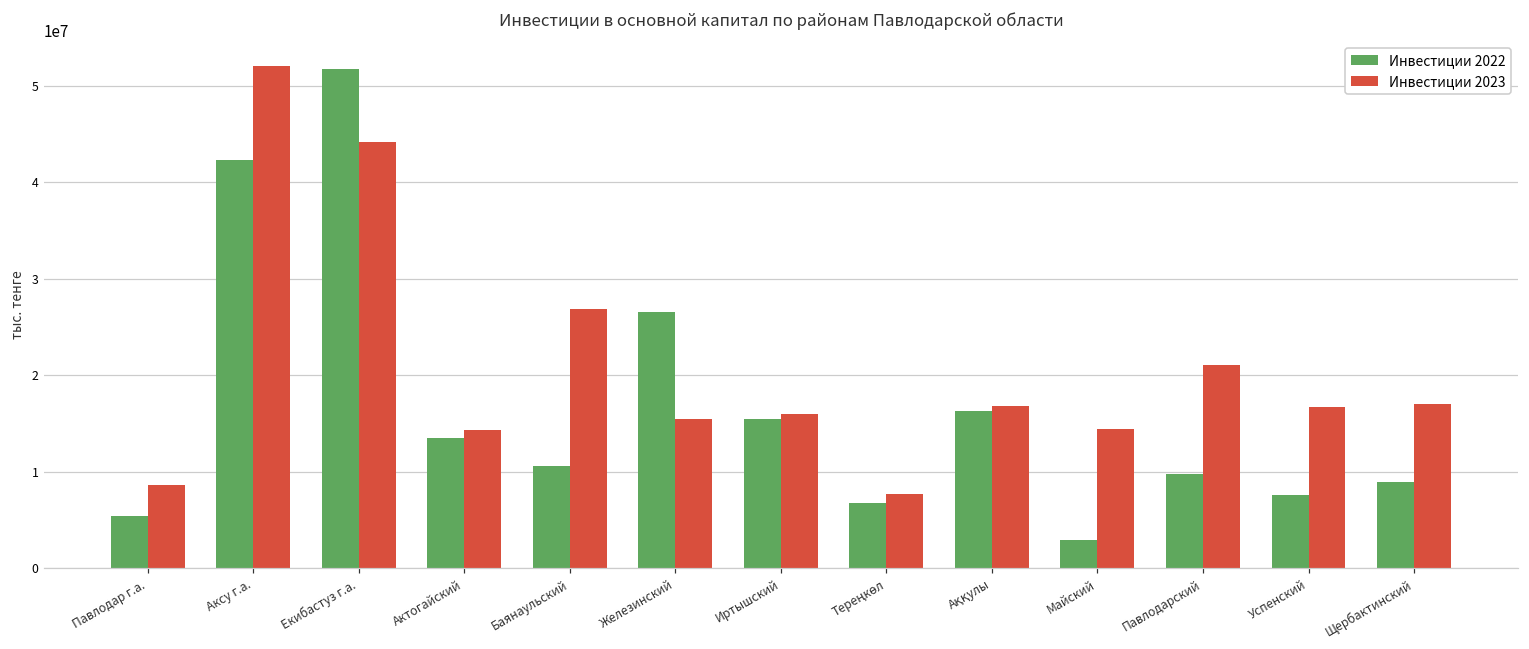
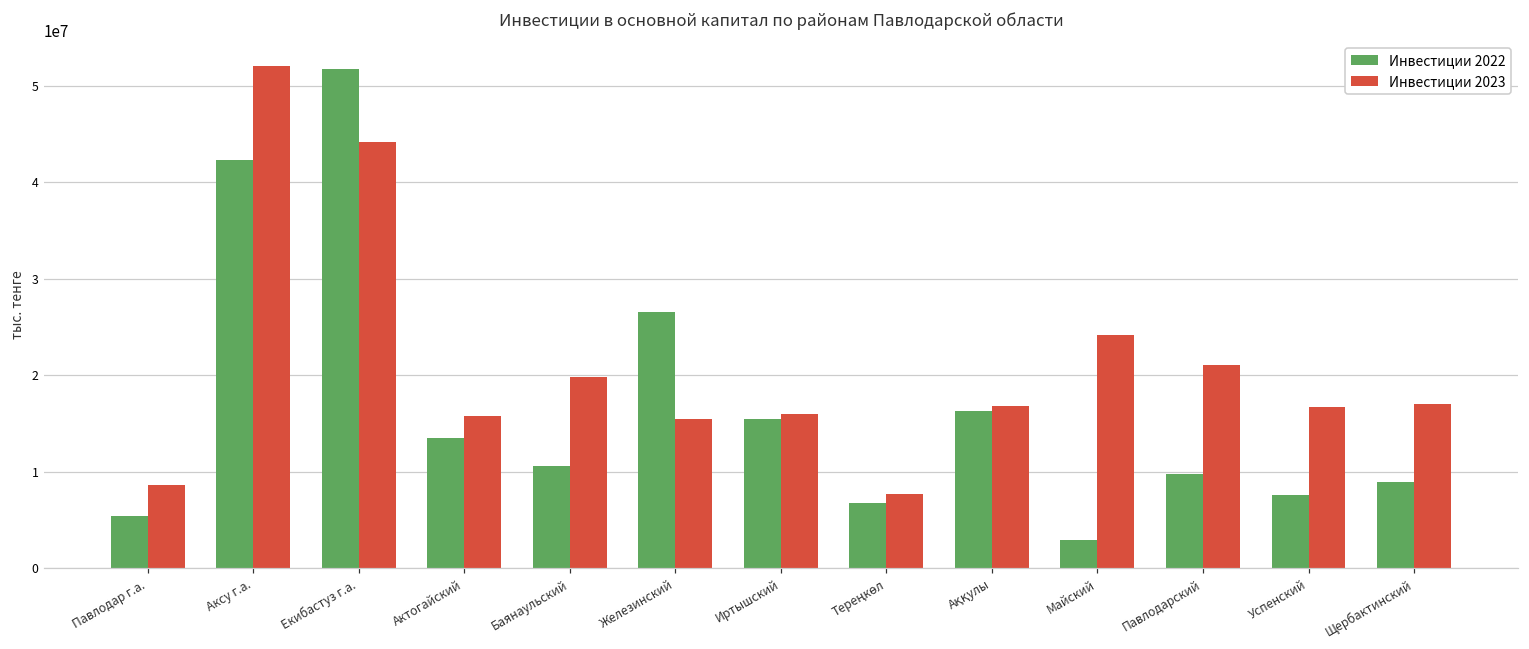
  {
    "Инвестиции 2022": {
      "Павлодар г.а.": 5000000,
      "Аксу г.а.": 42000000,
      "Екибастуз г.а.": 52000000,
      "Актогайский": 13000000,
      "Баянаульский": 11000000,
      "Железинский": 27000000,
      "Иртышский": 15000000,
      "Тереңкөл": 7000000,
      "Аққулы": 16000000,
      "Майский": 3000000,
      "Павлодарский": 10000000,
      "Успенский": 8000000,
      "Щербактинский": 9000000
    },
    "Инвестиции 2023": {
      "Павлодар г.а.": 9000000,
      "Аксу г.а.": 52000000,
      "Екибастуз г.а.": 44000000,
-     "Актогайский": 14000000,
-     "Баянаульский": 27000000,
+     "Актогайский": 16000000,
+     "Баянаульский": 20000000,
      "Железинский": 15000000,
      "Иртышский": 16000000,
      "Тереңкөл": 8000000,
      "Аққулы": 17000000,
-     "Майский": 14000000,
+     "Майский": 24000000,
      "Павлодарский": 21000000,
      "Успенский": 17000000,
      "Щербактинский": 17000000
    }
  }
